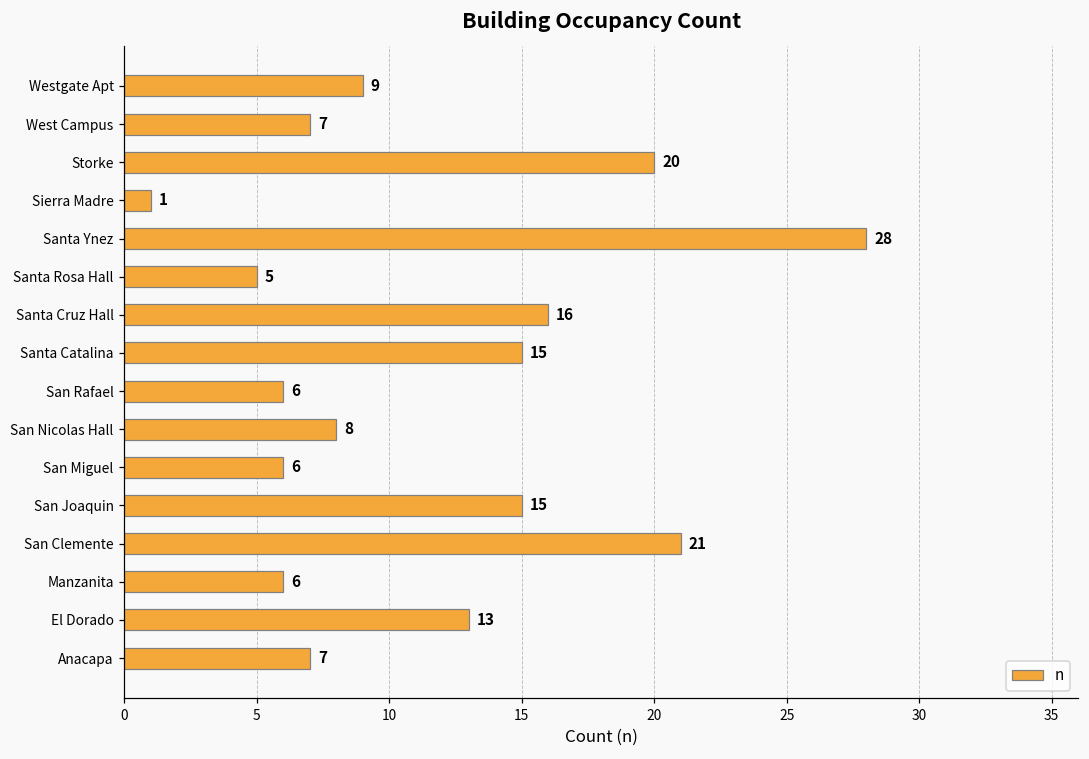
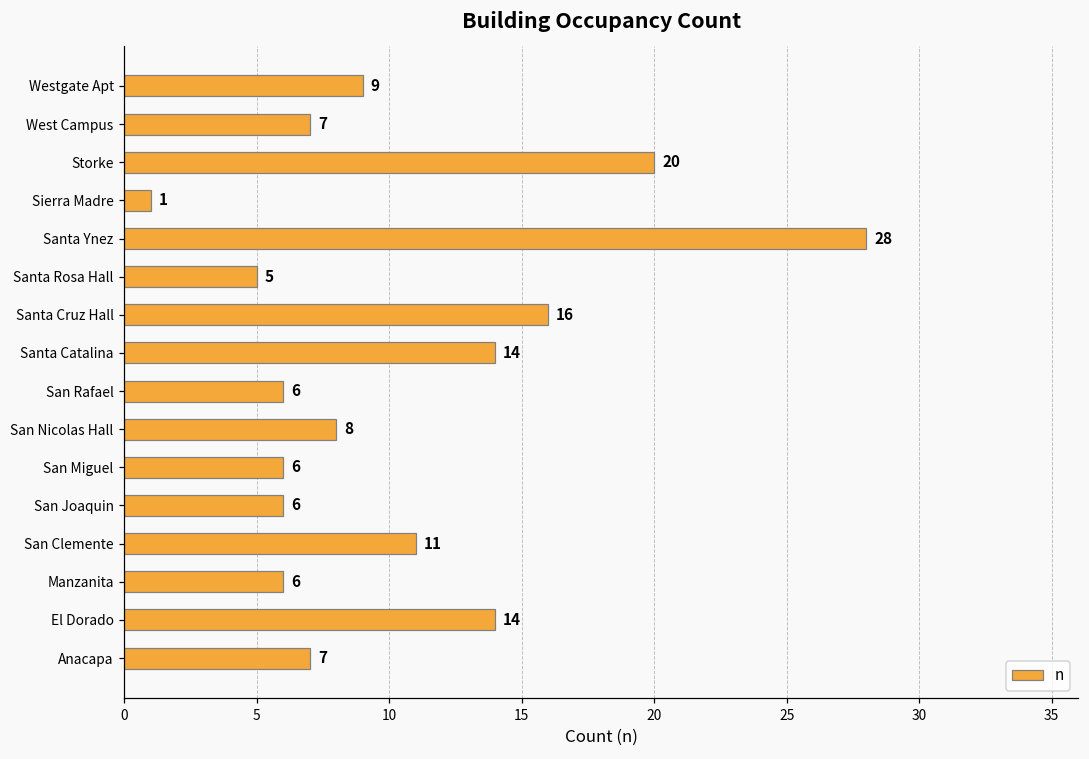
  {
    "Westgate Apt": 9,
    "West Campus": 7,
    "Storke": 20,
    "Sierra Madre": 1,
    "Santa Ynez": 28,
    "Santa Rosa Hall": 5,
    "Santa Cruz Hall": 16,
-   "Santa Catalina": 15,
+   "Santa Catalina": 14,
    "San Rafael": 6,
    "San Nicolas Hall": 8,
    "San Miguel": 6,
-   "San Joaquin": 15,
-   "San Clemente": 21,
+   "San Joaquin": 6,
+   "San Clemente": 11,
    "Manzanita": 6,
-   "El Dorado": 13,
+   "El Dorado": 14,
    "Anacapa": 7
  }
